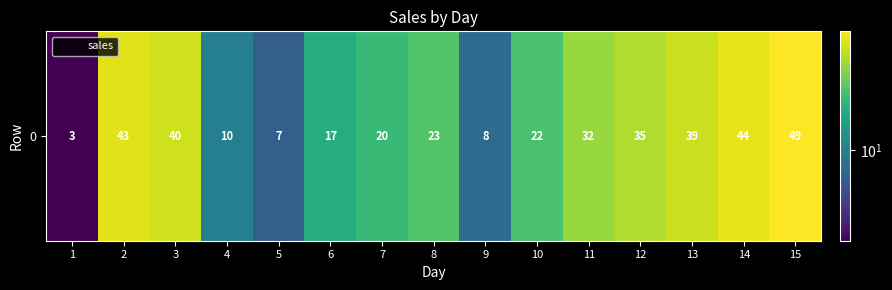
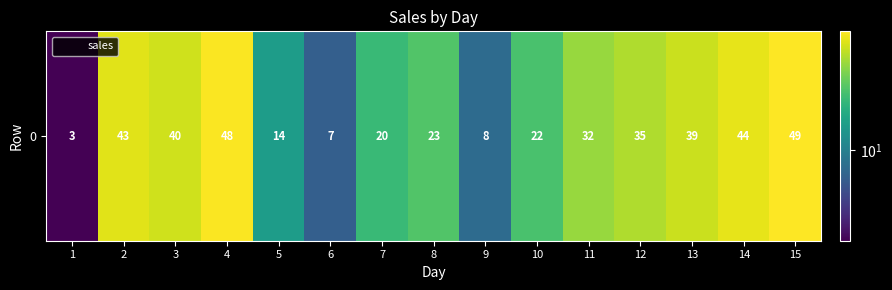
  {
    "0": {
      "1": 3,
      "2": 43,
      "3": 40,
-     "4": 10,
-     "5": 7,
-     "6": 17,
+     "4": 48,
+     "5": 14,
+     "6": 7,
      "7": 20,
      "8": 23,
      "9": 8,
      "10": 22,
      "11": 32,
      "12": 35,
      "13": 39,
      "14": 44,
      "15": 49
    }
  }
